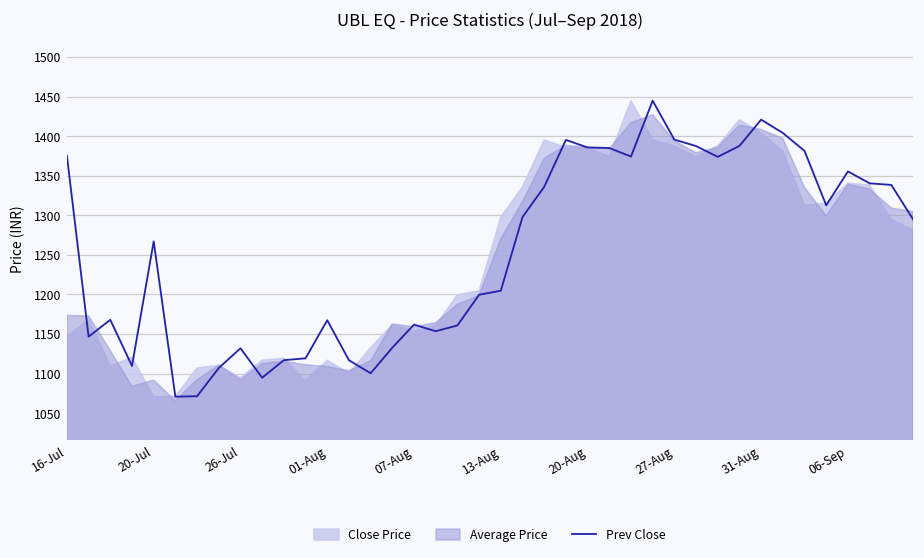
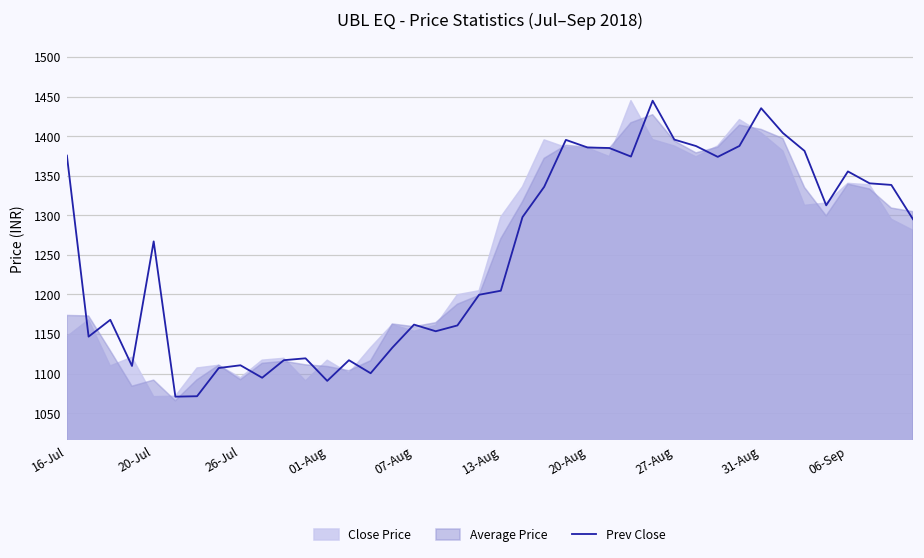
  {
    "Prev Close": {
      "16-Jul": 1380,
      "20-Jul": 1270,
-     "26-Jul": 1130,
-     "01-Aug": 1170,
+     "26-Jul": 1110,
+     "01-Aug": 1090,
      "13-Aug": 1200,
-     "31-Aug": 1420,
+     "31-Aug": 1440,
      "06-Sep": 1360
    }
  }
